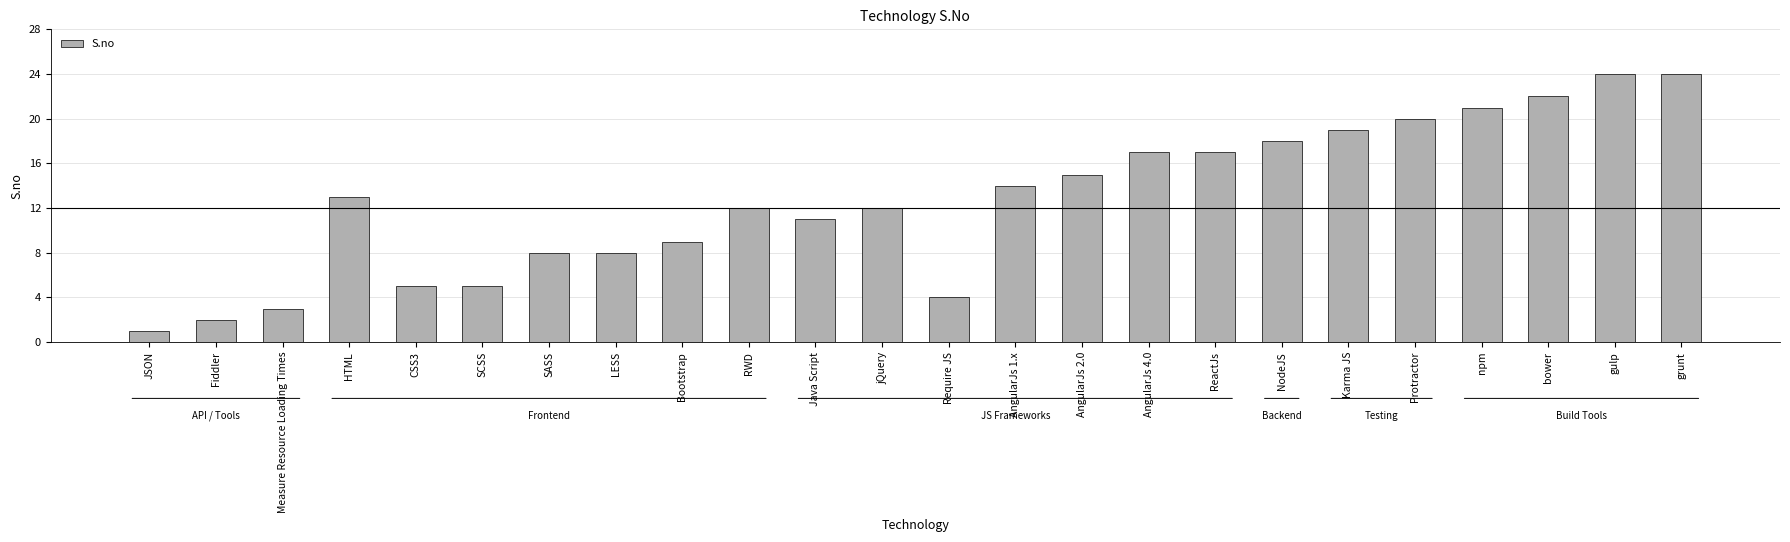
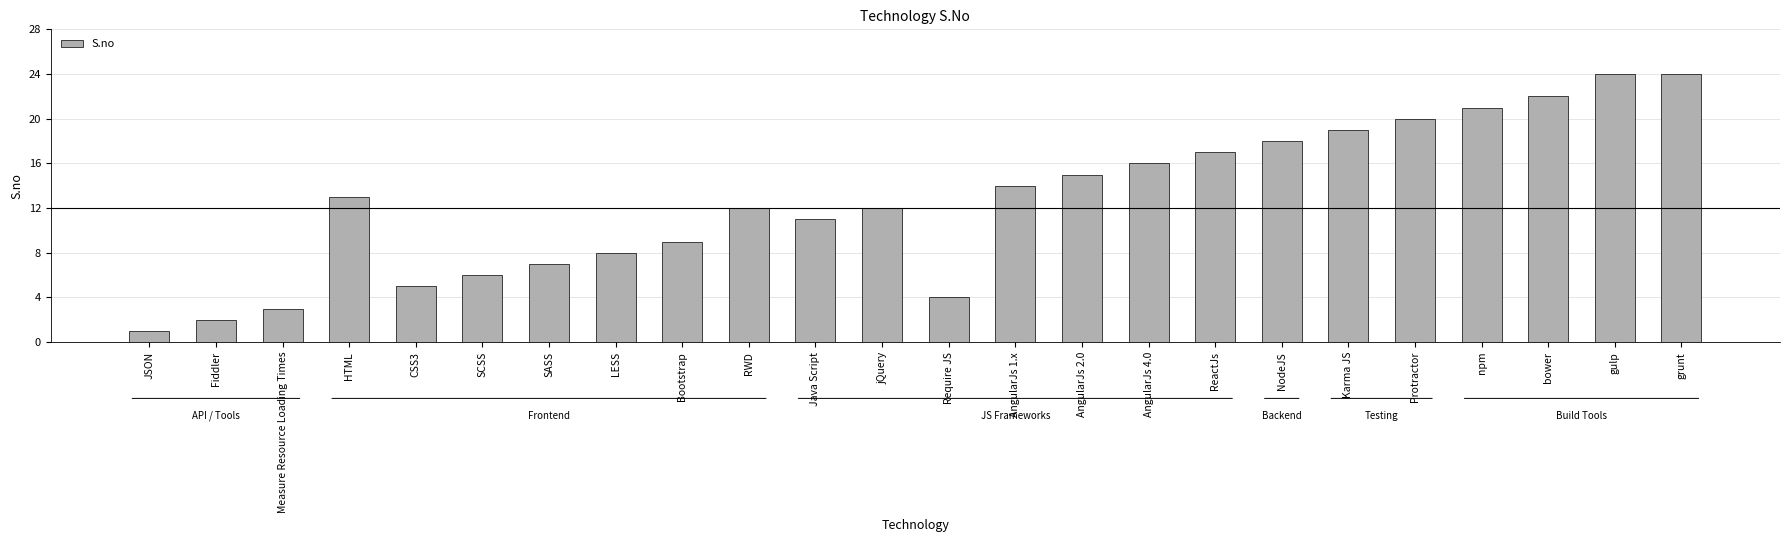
  {
    "JSON": 1,
    "Fiddler": 2,
    "Measure Resource Loading Times": 3,
    "HTML": 13,
    "CSS3": 5,
-   "SCSS": 5,
-   "SASS": 8,
+   "SCSS": 6,
+   "SASS": 7,
    "LESS": 8,
    "Bootstrap": 9,
    "RWD": 12,
    "Java Script": 11,
    "jQuery": 12,
    "Require JS": 4,
    "AngularJs 1.x": 14,
    "AngularJs 2.0": 15,
-   "AngularJs 4.0": 17,
+   "AngularJs 4.0": 16,
    "ReactJs": 17,
    "NodeJS": 18,
    "Karma JS": 19,
    "Protractor": 20,
    "npm": 21,
    "bower": 22,
    "gulp": 24,
    "grunt": 24
  }
